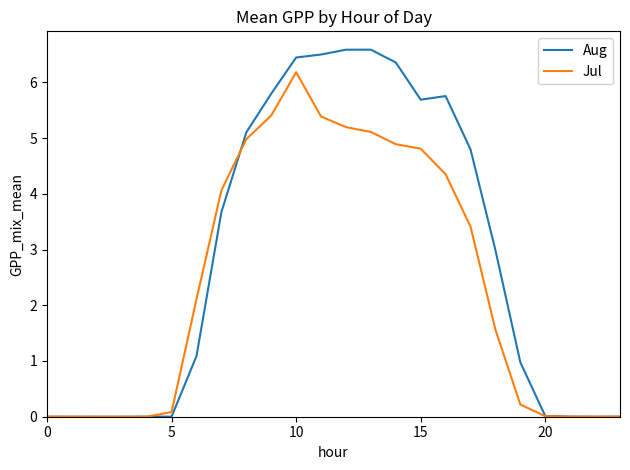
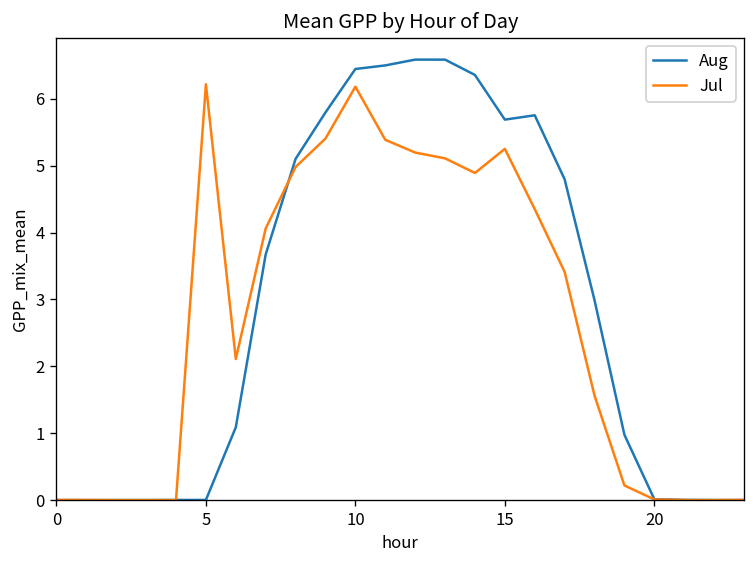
  {
    "Aug": {
      "5": 0.0,
      "10": 6.4,
      "15": 5.7
    },
    "Jul": {
-     "5": 0.1,
+     "5": 6.2,
      "10": 6.2,
-     "15": 4.8
+     "15": 5.3
    }
  }
